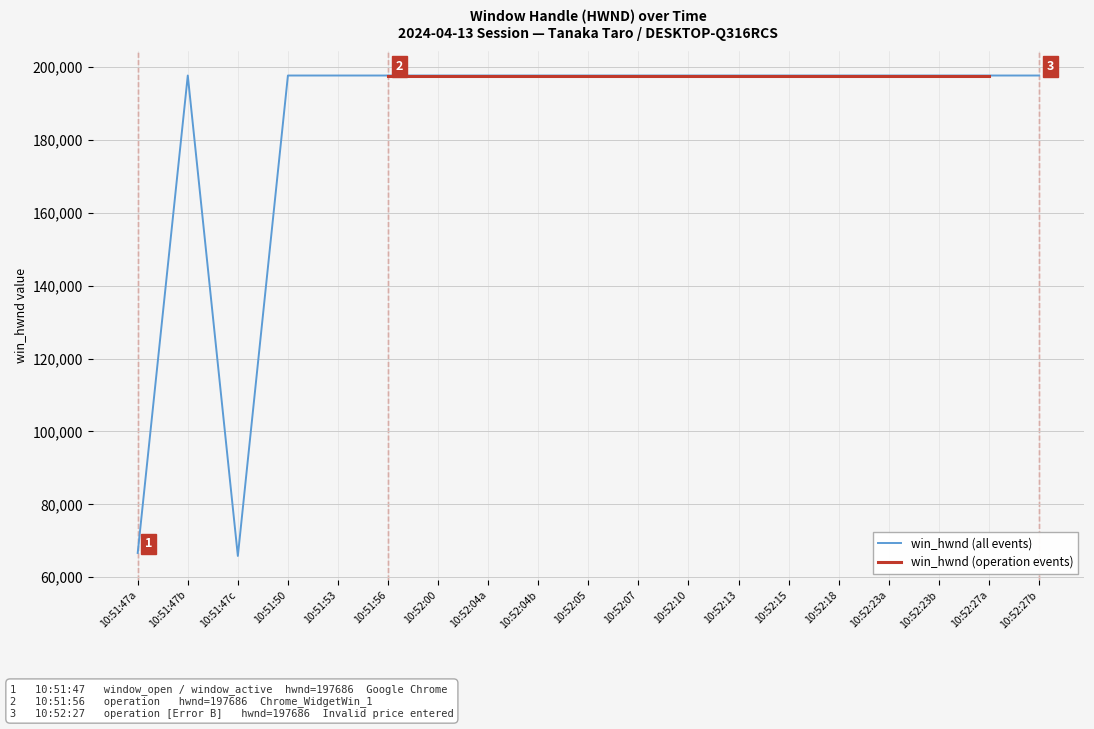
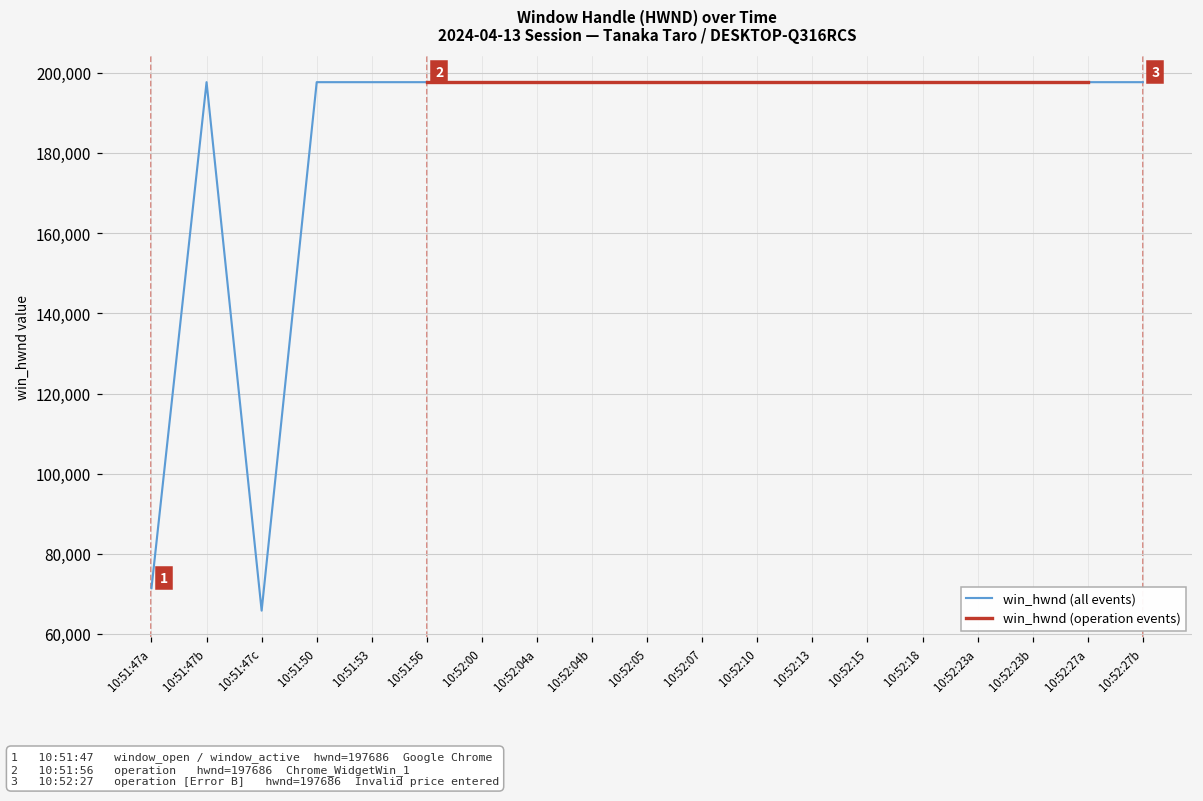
  {
    "win_hwnd (all events)": {
-     "10:51:47a": "67,000",
+     "10:51:47a": "71,000",
      "10:51:47b": "198,000",
      "10:51:47c": "66,000",
      "10:51:50": "198,000",
      "10:51:53": "198,000"
    }
  }
